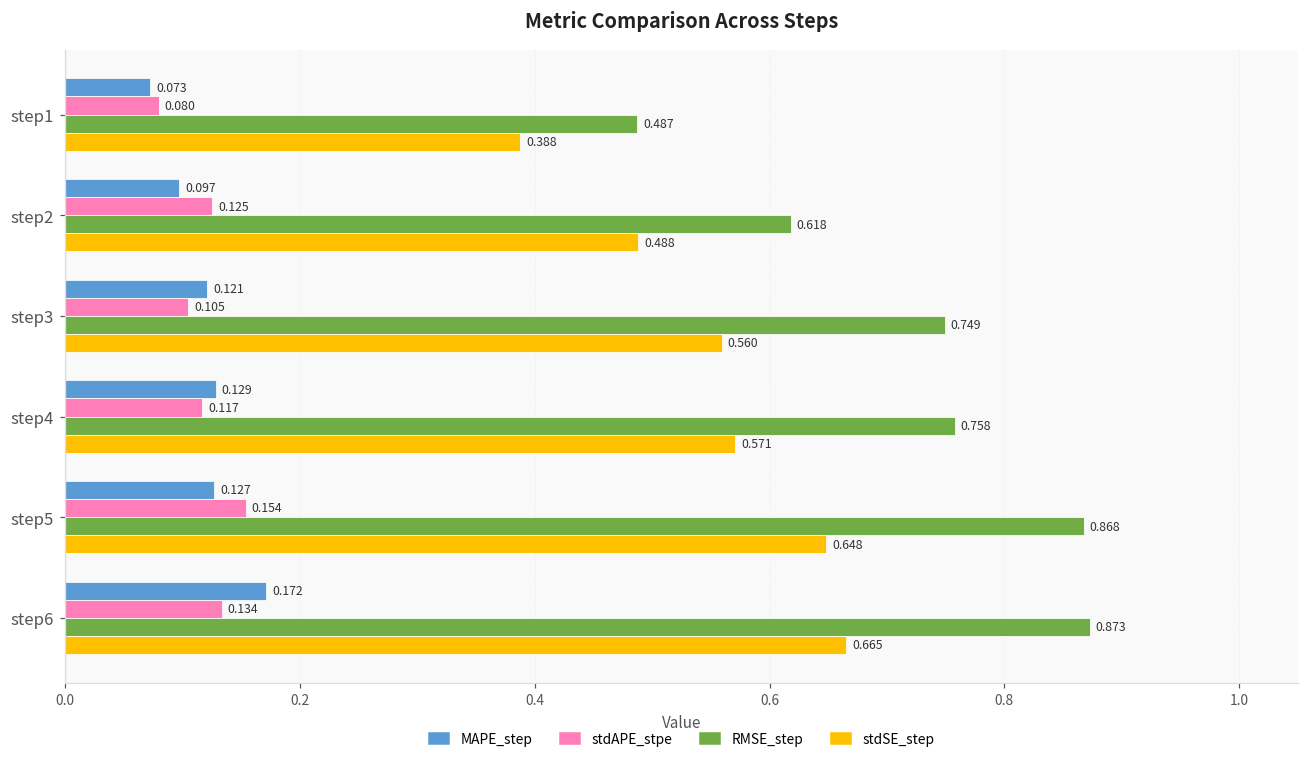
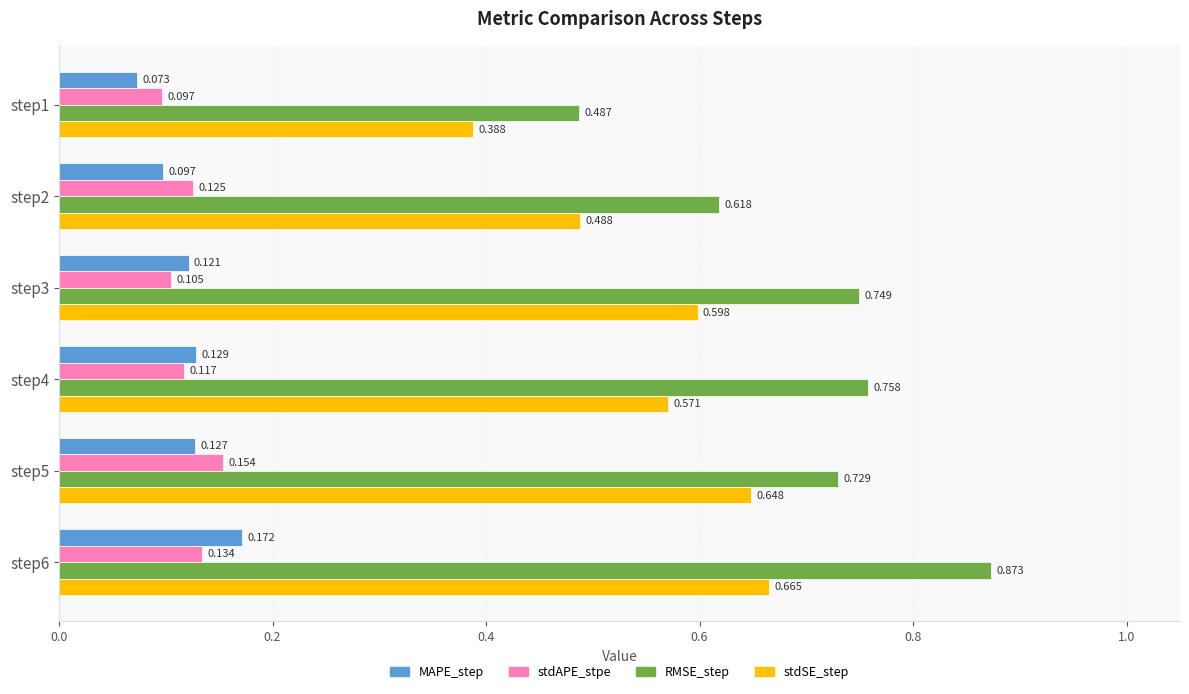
  {
    "MAPE_step": {
      "step1": 0.073,
      "step2": 0.097,
      "step3": 0.121,
      "step4": 0.129,
      "step5": 0.127,
      "step6": 0.172
    },
    "stdAPE_stpe": {
-     "step1": 0.080,
+     "step1": 0.097,
      "step2": 0.125,
      "step3": 0.105,
      "step4": 0.117,
      "step5": 0.154,
      "step6": 0.134
    },
    "RMSE_step": {
      "step1": 0.487,
      "step2": 0.618,
      "step3": 0.749,
      "step4": 0.758,
-     "step5": 0.868,
+     "step5": 0.729,
      "step6": 0.873
    },
    "stdSE_step": {
      "step1": 0.388,
      "step2": 0.488,
-     "step3": 0.560,
+     "step3": 0.598,
      "step4": 0.571,
      "step5": 0.648,
      "step6": 0.665
    }
  }
